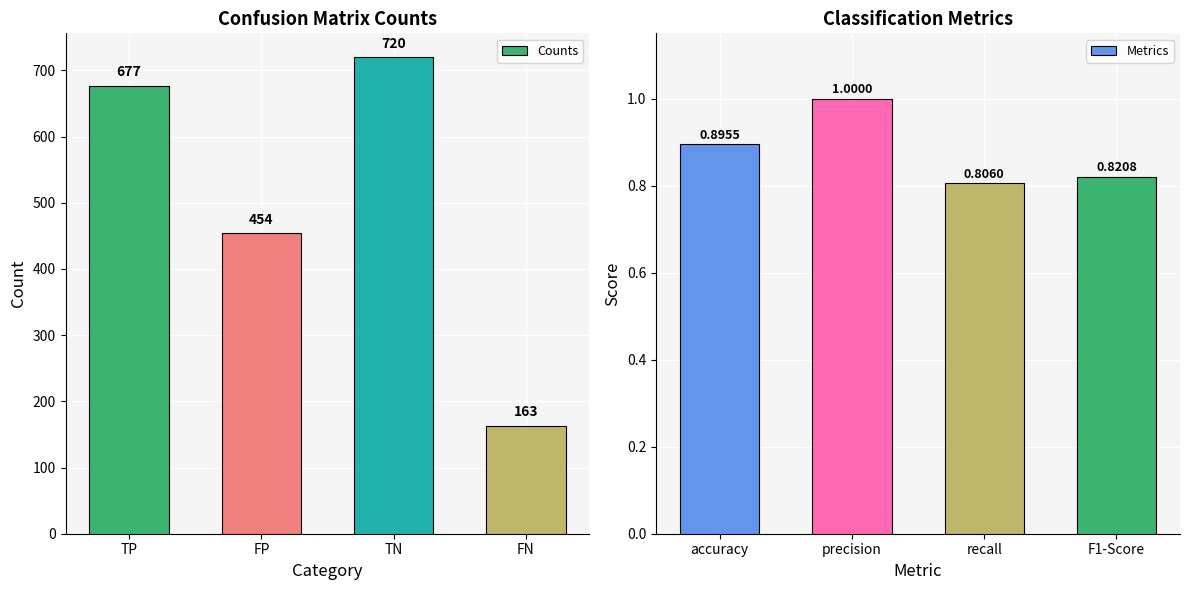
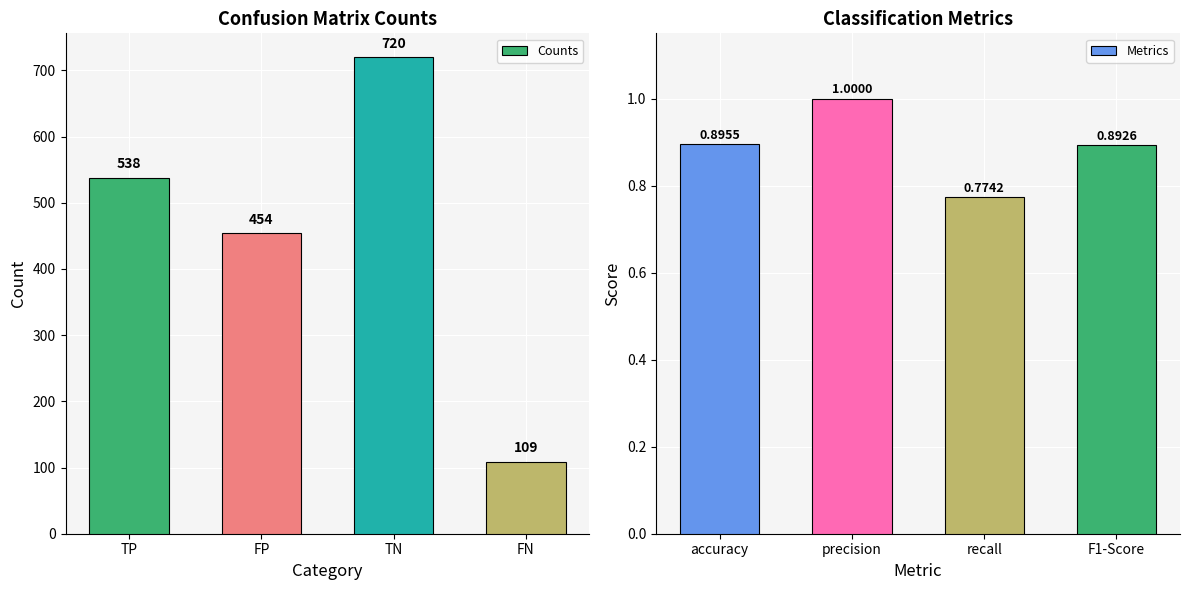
  {
    "Confusion Matrix Counts": {
-     "TP": 677,
+     "TP": 538,
      "FP": 454,
      "TN": 720,
-     "FN": 163
+     "FN": 109
    },
    "Classification Metrics": {
      "accuracy": 0.8955,
      "precision": 1.0000,
-     "recall": 0.8060,
-     "F1-Score": 0.8208
+     "recall": 0.7742,
+     "F1-Score": 0.8926
    }
  }
